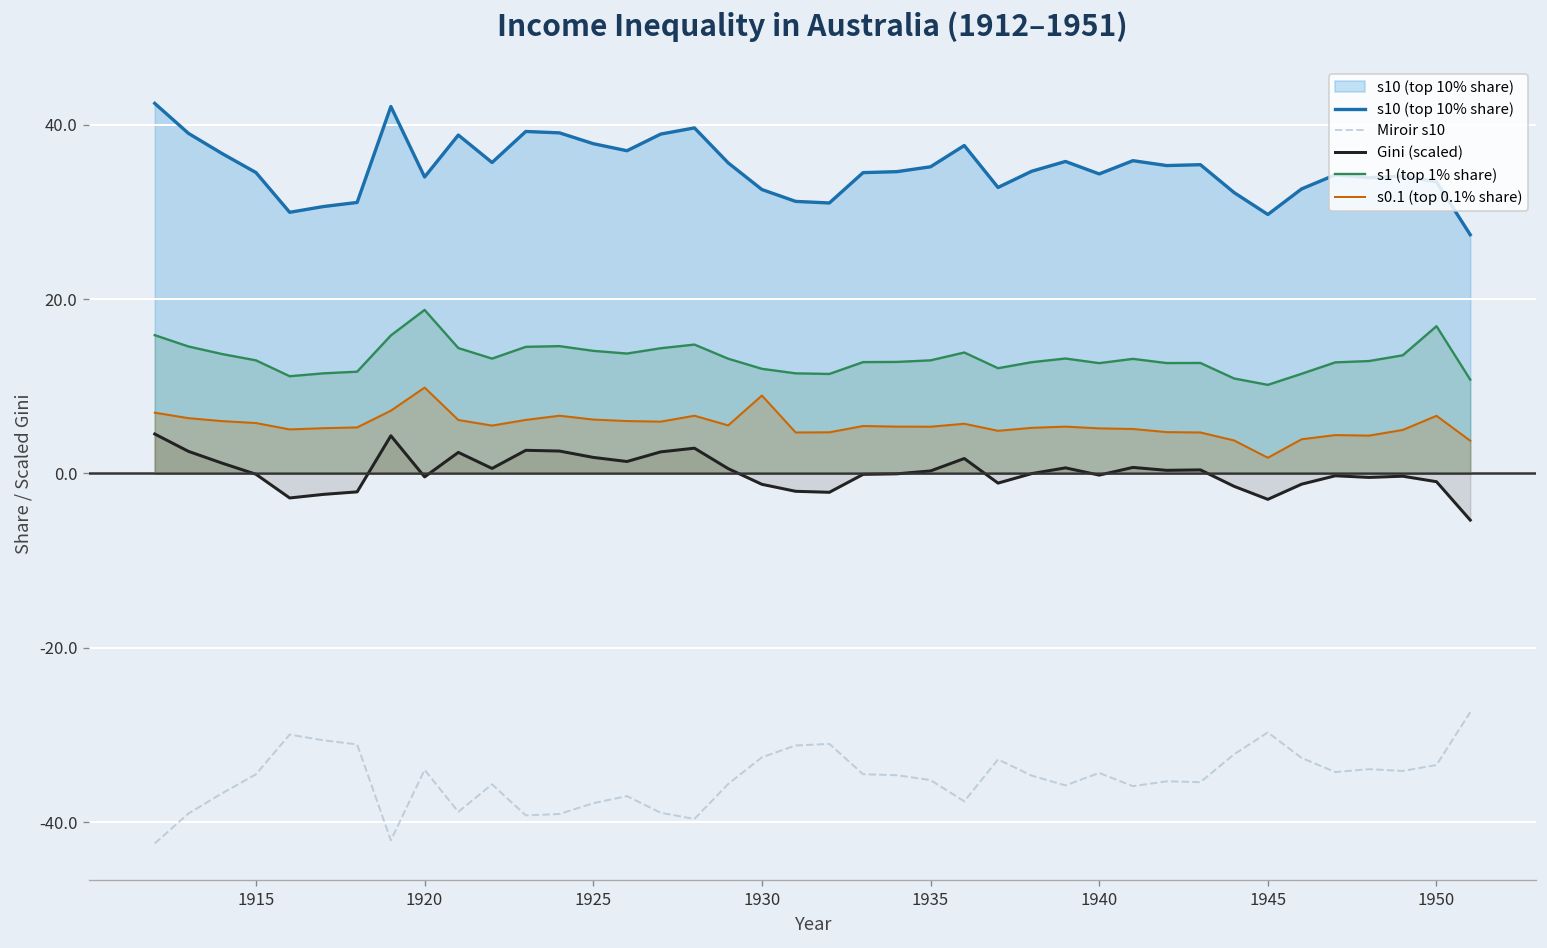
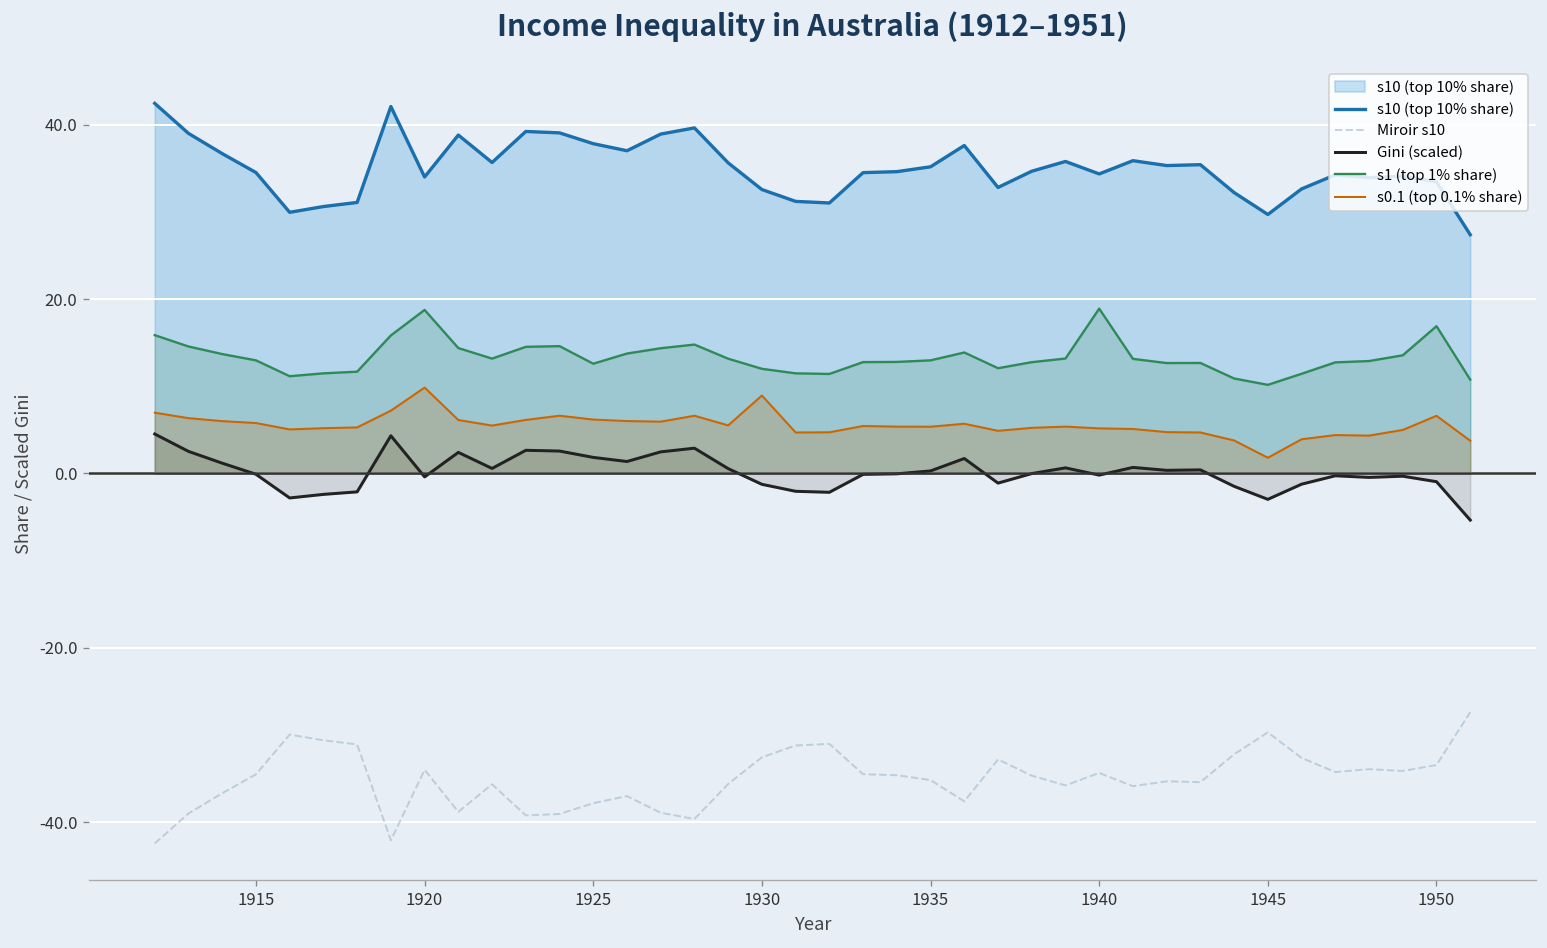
  {
    "s1 (top 1% share)": {
      "1915": 13,
      "1920": 19,
-     "1925": 14,
+     "1925": 13,
      "1930": 12,
      "1935": 13,
-     "1940": 13,
+     "1940": 19,
      "1945": 10,
      "1950": 17
    },
    "s0.1 (top 0.1% share)": {
      "1915": 6,
      "1920": 10,
      "1925": 6,
      "1930": 9,
      "1935": 5,
      "1940": 5,
      "1945": 2,
      "1950": 7
    }
  }
